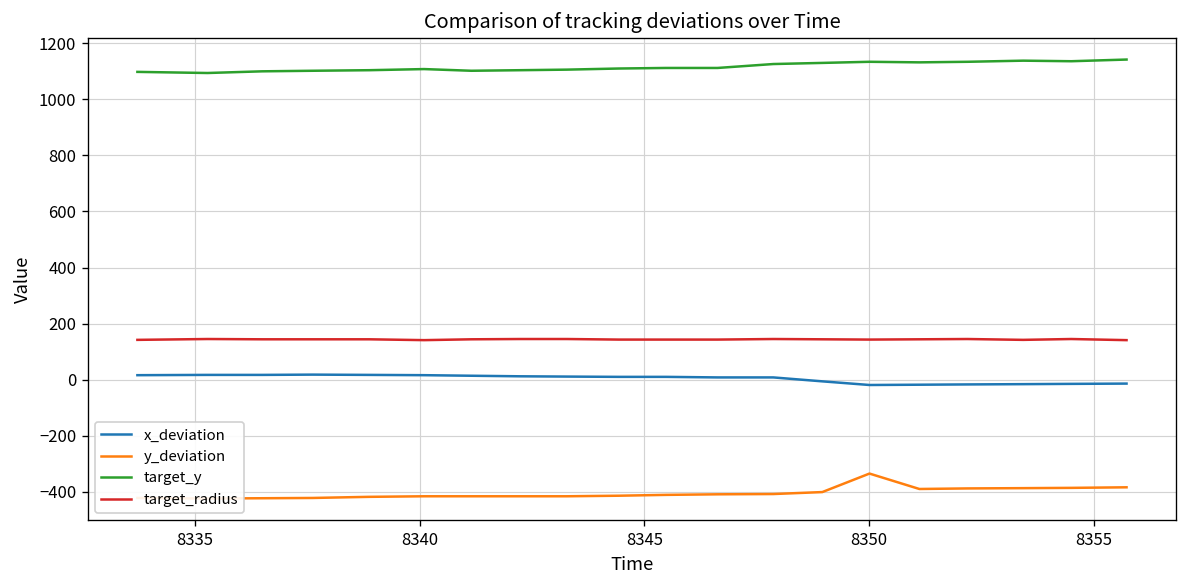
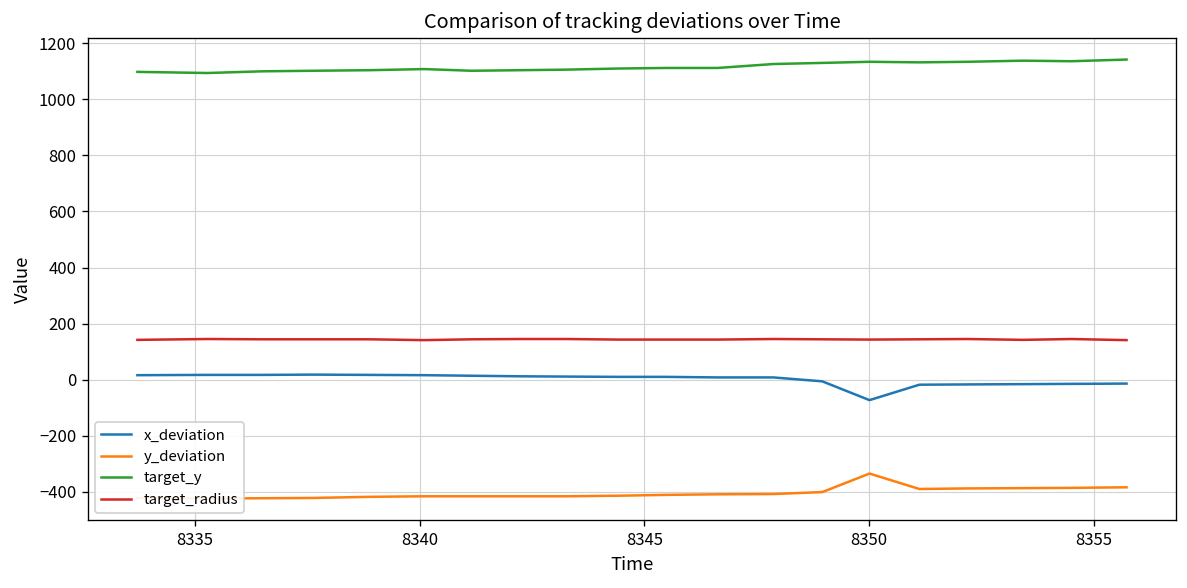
  {
    "x_deviation": {
-     "8350": -20
+     "8350": -70
    },
    "y_deviation": {
      "8350": -340
    },
    "target_y": {
      "8350": 1130
    },
    "target_radius": {
      "8350": 140
    }
  }
